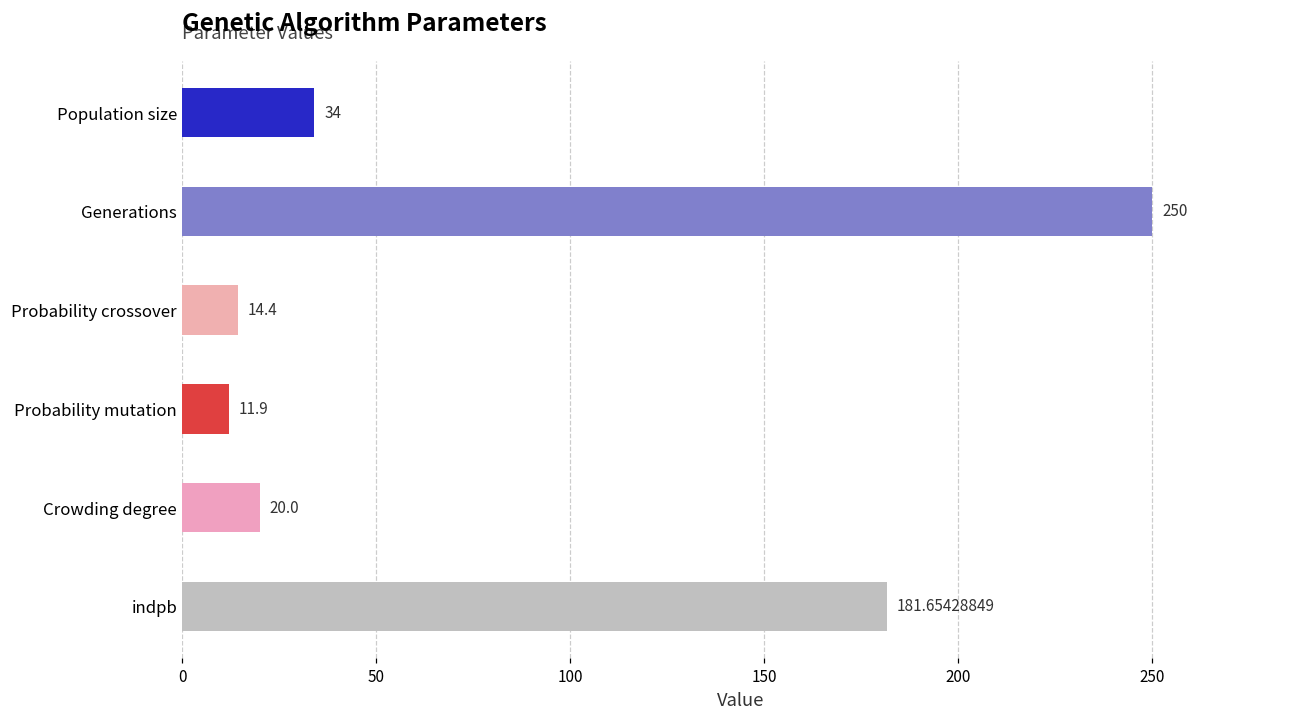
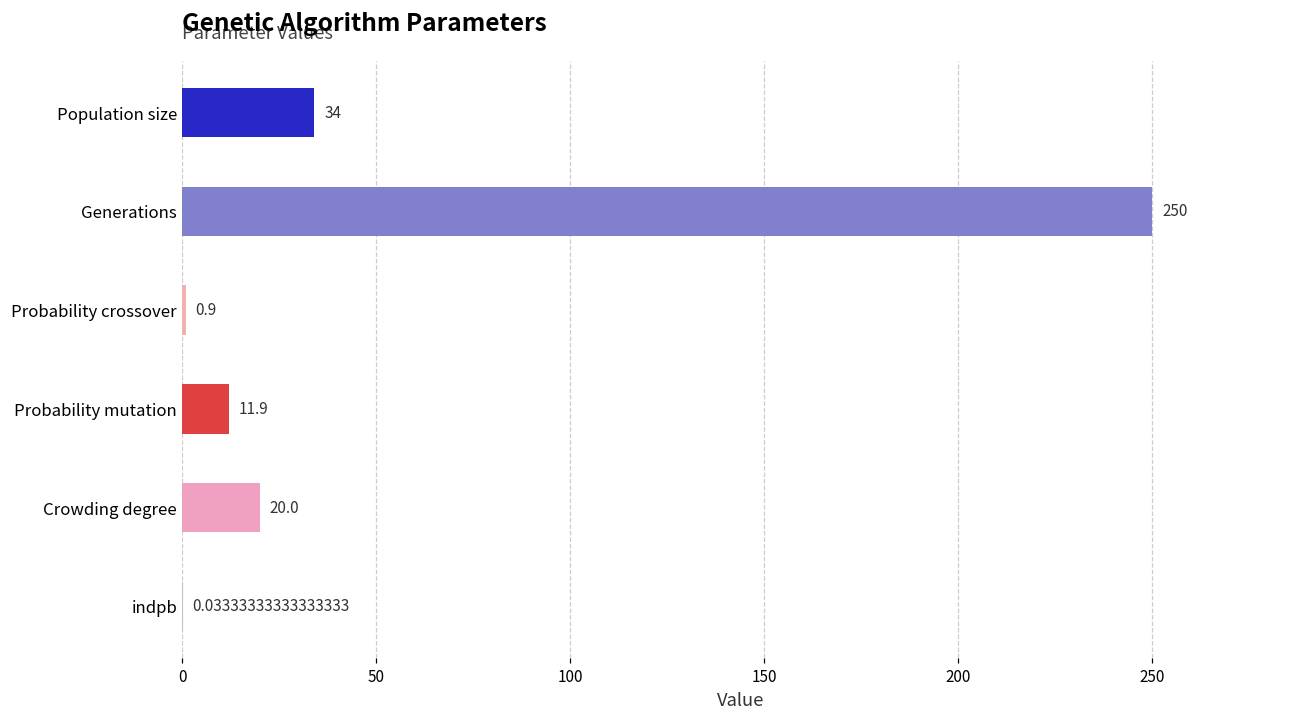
  {
    "Population size": 34,
    "Generations": 250,
-   "Probability crossover": 14.4,
+   "Probability crossover": 0.9,
    "Probability mutation": 11.9,
    "Crowding degree": 20.0,
-   "indpb": 181.65428849
+   "indpb": 0.03333333333333333
  }
